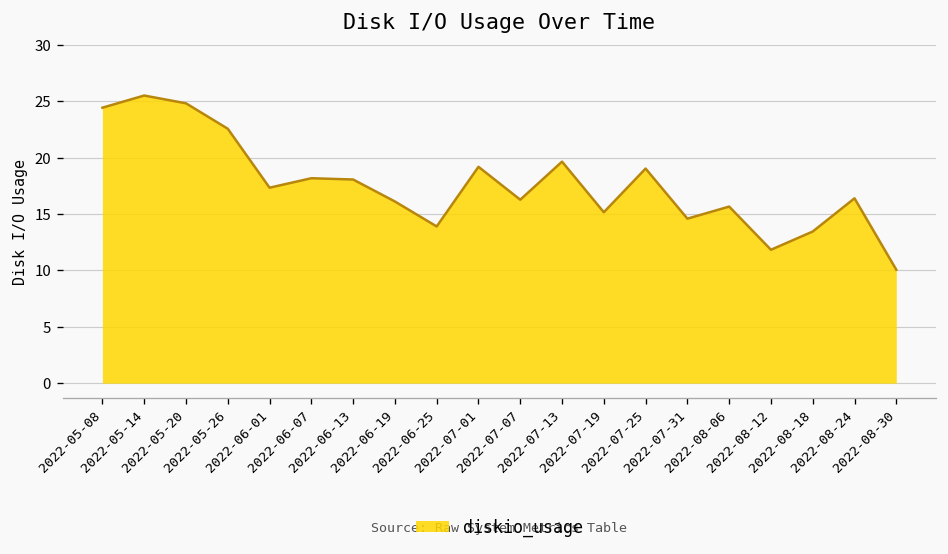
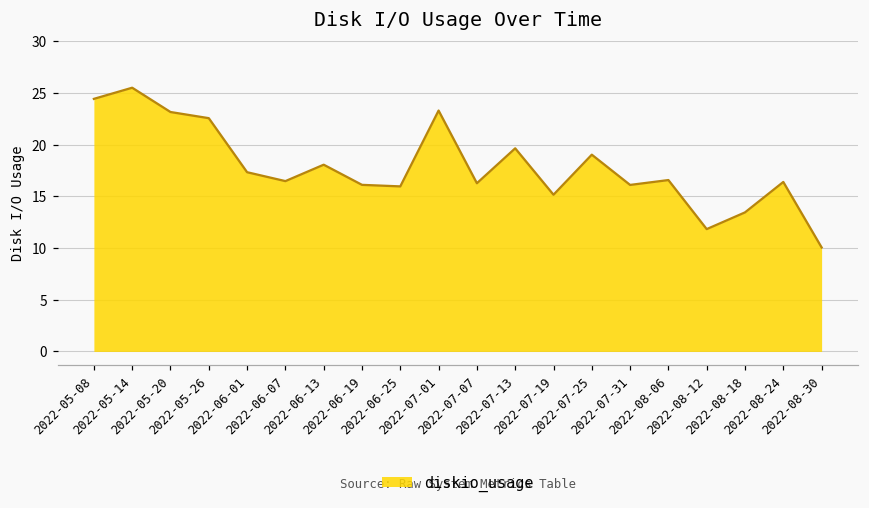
  {
    "2022-05-08": 24,
    "2022-05-14": 26,
-   "2022-05-20": 25,
+   "2022-05-20": 23,
    "2022-05-26": 23,
    "2022-06-01": 17,
-   "2022-06-07": 18,
+   "2022-06-07": 16,
    "2022-06-13": 18,
    "2022-06-19": 16,
-   "2022-06-25": 14,
-   "2022-07-01": 19,
+   "2022-06-25": 16,
+   "2022-07-01": 23,
    "2022-07-07": 16,
    "2022-07-13": 20,
    "2022-07-19": 15,
    "2022-07-25": 19,
-   "2022-07-31": 15,
-   "2022-08-06": 16,
+   "2022-07-31": 16,
+   "2022-08-06": 17,
    "2022-08-12": 12,
    "2022-08-18": 13,
    "2022-08-24": 16,
    "2022-08-30": 10
  }
